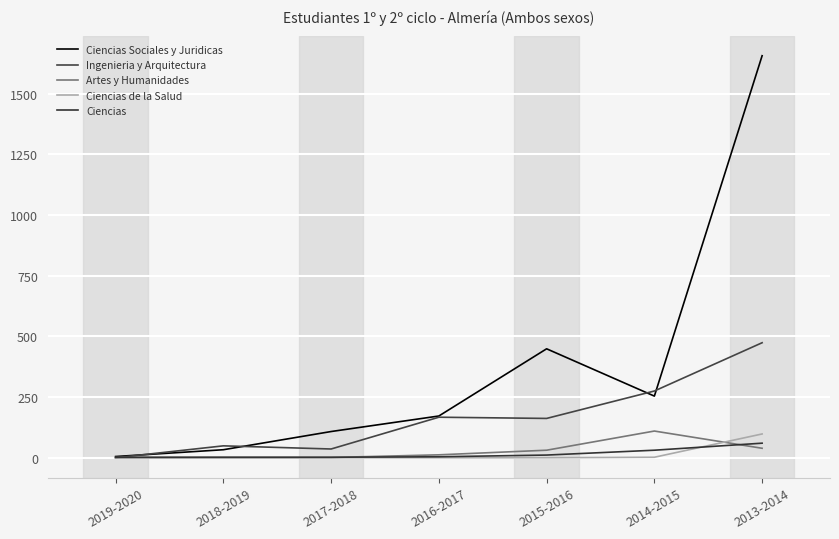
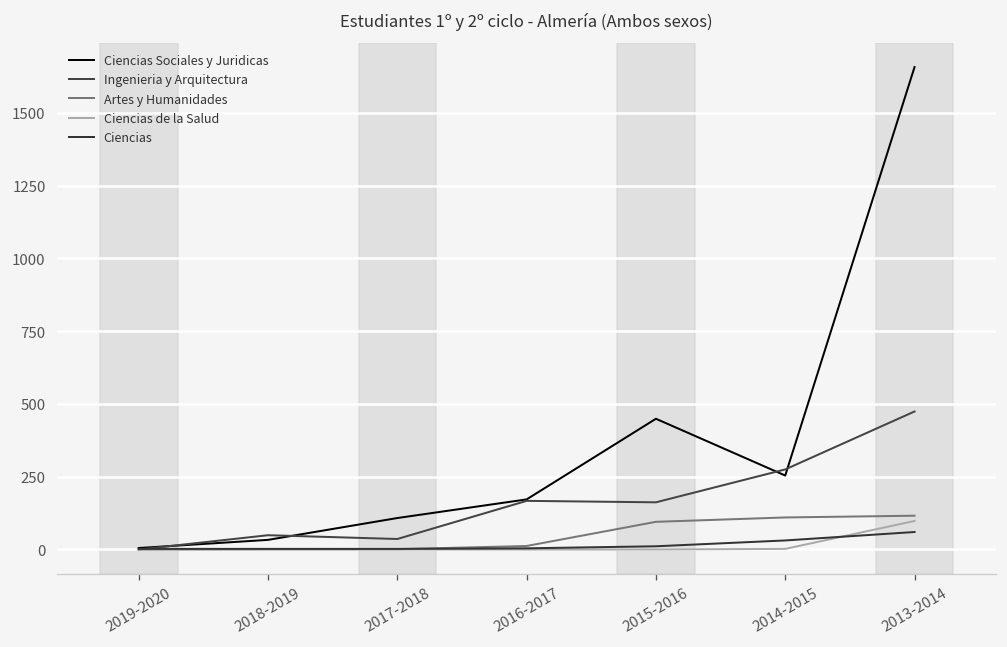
  {
    "Ciencias Sociales y Juridicas": {
      "2018-2019": 30,
      "2017-2018": 110,
      "2015-2016": 450,
      "2014-2015": 250,
      "2013-2014": 1660
    },
    "Artes y Humanidades": {
-     "2015-2016": 30,
+     "2015-2016": 100,
      "2014-2015": 110,
-     "2013-2014": 40
+     "2013-2014": 120
    },
    "Ciencias de la Salud": {
      "2015-2016": 0,
      "2014-2015": 0,
      "2013-2014": 100
    }
  }
